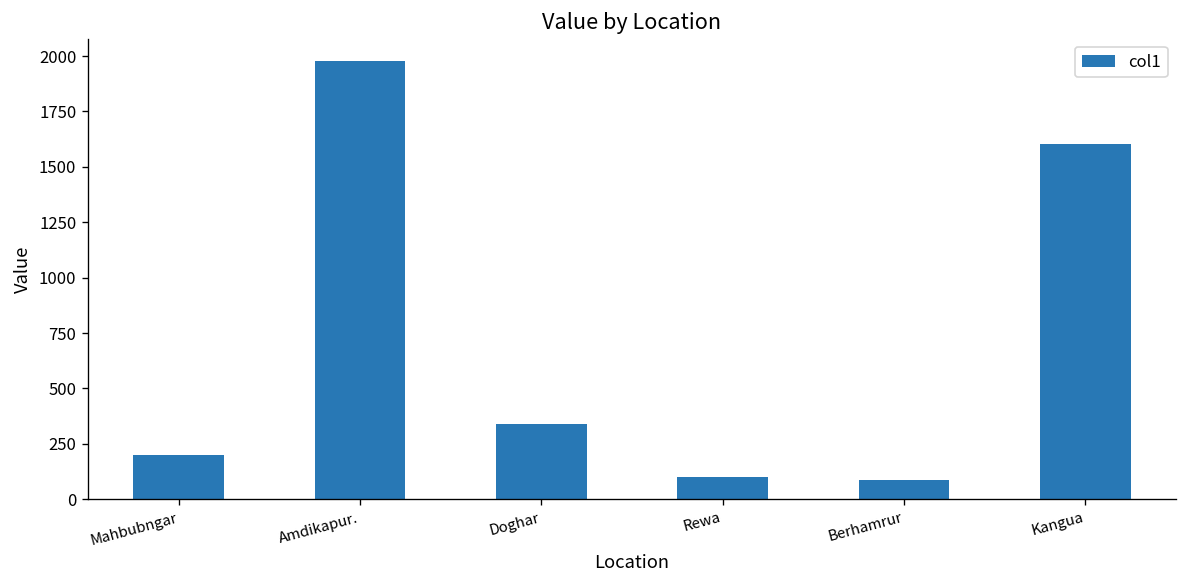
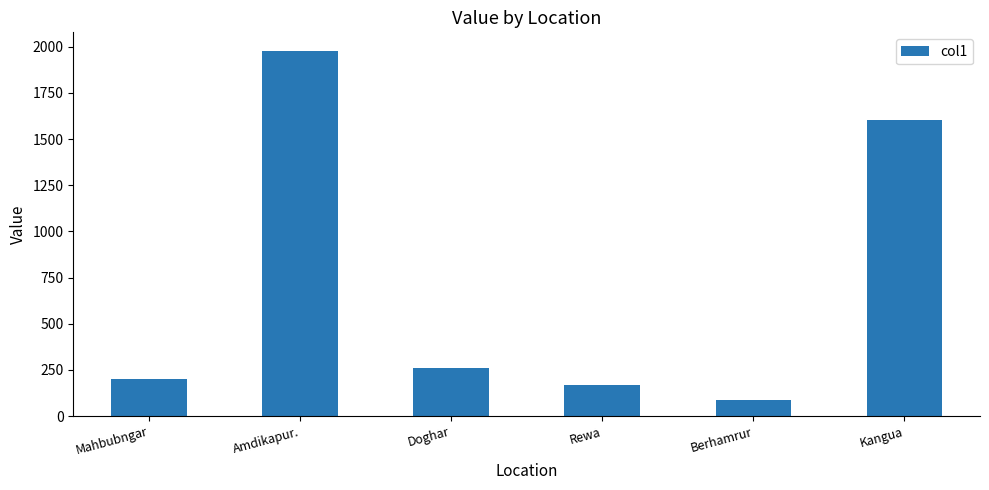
  {
    "Mahbubngar": 200,
    "Amdikapur.": 1980,
-   "Doghar": 340,
-   "Rewa": 100,
+   "Doghar": 260,
+   "Rewa": 170,
    "Berhamrur": 90,
    "Kangua": 1600
  }
